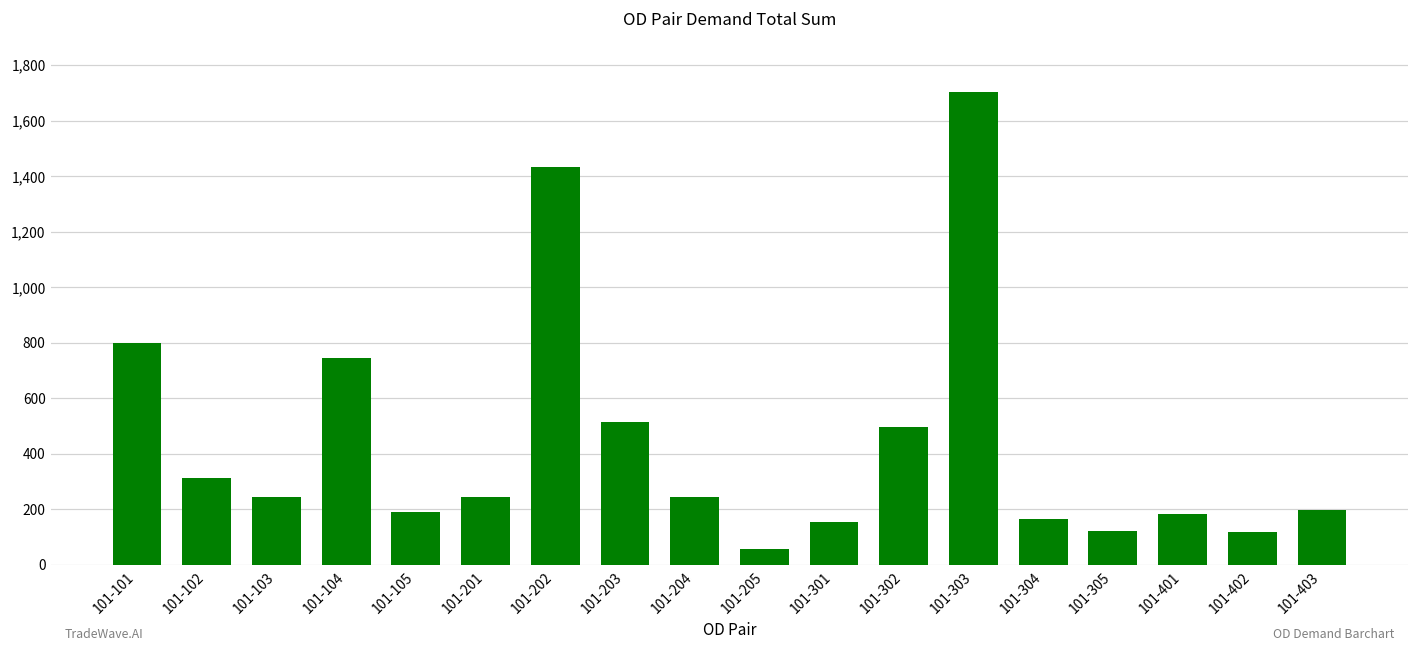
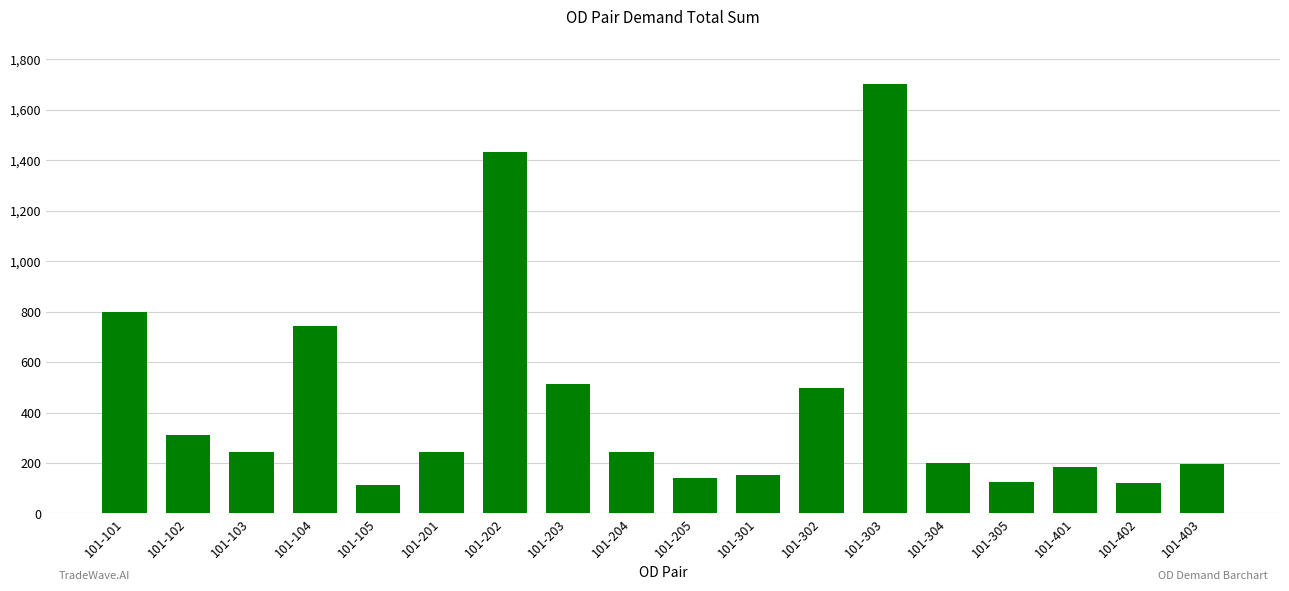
  {
    "101-101": "800",
    "101-102": "310",
    "101-103": "240",
    "101-104": "740",
-   "101-105": "190",
+   "101-105": "110",
    "101-201": "240",
    "101-202": "1,430",
    "101-203": "510",
    "101-204": "240",
-   "101-205": "60",
+   "101-205": "140",
    "101-301": "150",
    "101-302": "500",
    "101-303": "1,700",
-   "101-304": "160",
+   "101-304": "200",
    "101-305": "120",
    "101-401": "180",
    "101-402": "120",
    "101-403": "200"
  }
